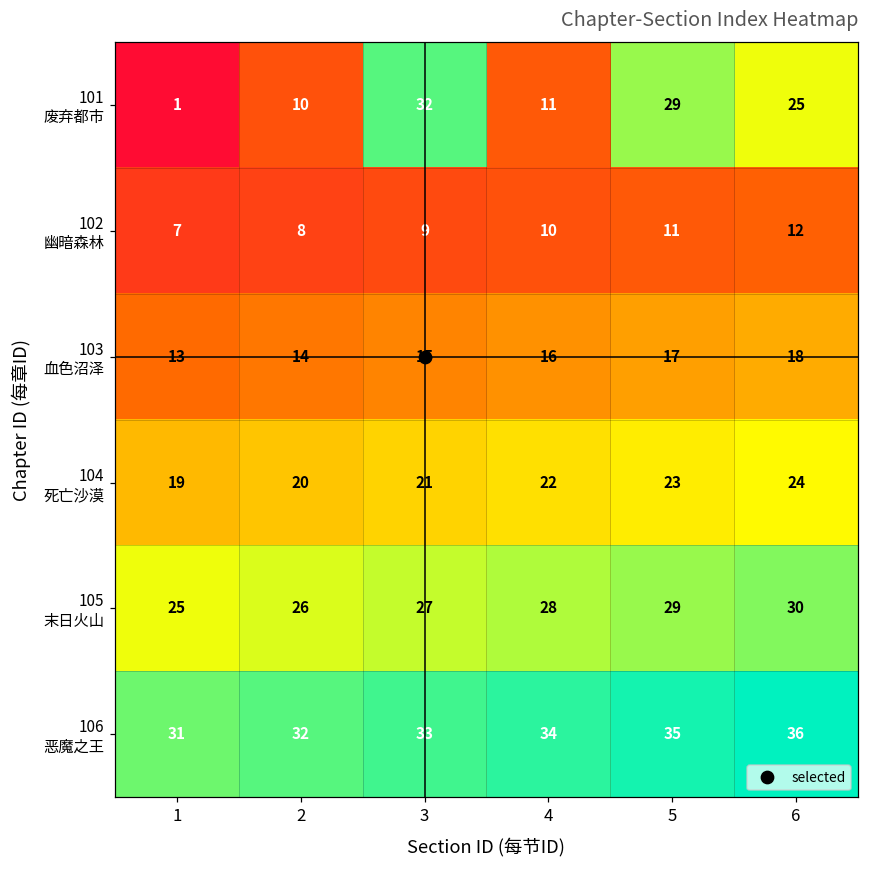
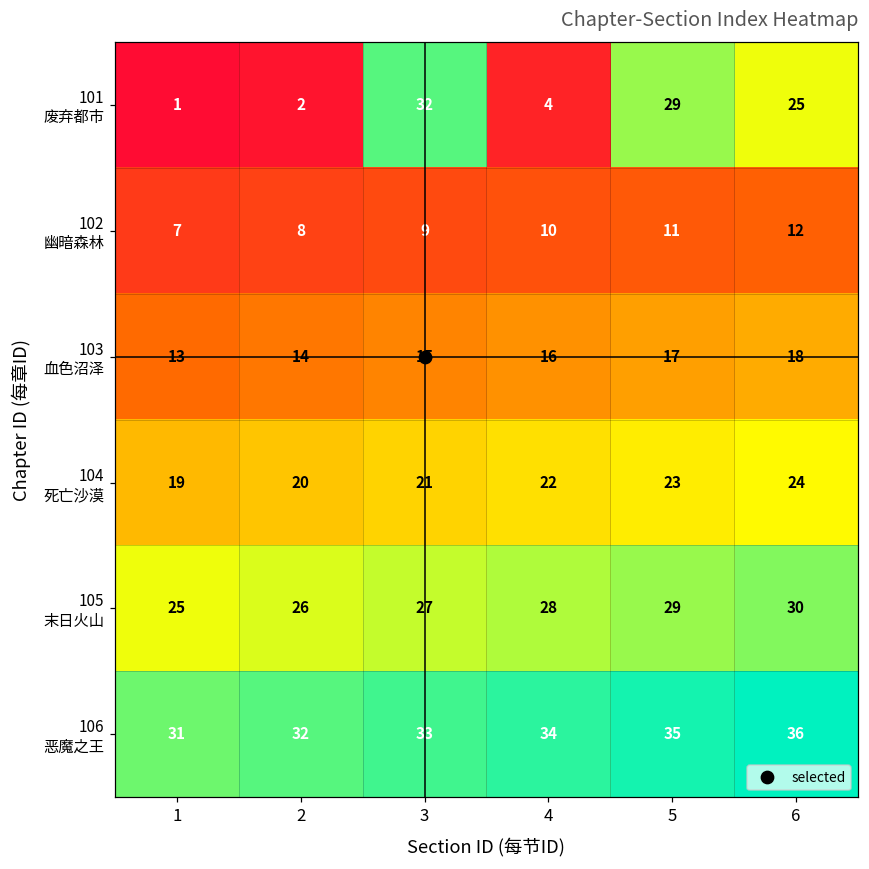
  {
    "101 废弃都市": {
      "1": 1,
-     "2": 10,
+     "2": 2,
      "3": 32,
-     "4": 11,
+     "4": 4,
      "5": 29,
      "6": 25
    },
    "102 幽暗森林": {
      "1": 7,
      "2": 8,
      "3": 9,
      "4": 10,
      "5": 11,
      "6": 12
    },
    "103 血色沼泽": {
      "1": 13,
      "2": 14,
      "4": 16,
      "5": 17,
      "6": 18
    },
    "104 死亡沙漠": {
      "1": 19,
      "2": 20,
      "3": 21,
      "4": 22,
      "5": 23,
      "6": 24
    },
    "105 末日火山": {
      "1": 25,
      "2": 26,
      "3": 27,
      "4": 28,
      "5": 29,
      "6": 30
    },
    "106 恶魔之王": {
      "1": 31,
      "2": 32,
      "3": 33,
      "4": 34,
      "5": 35,
      "6": 36
    }
  }
